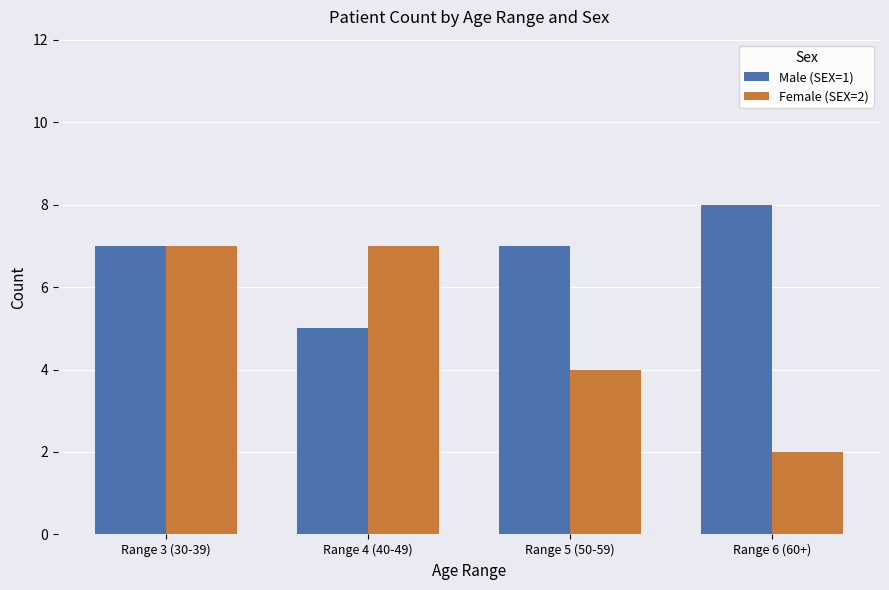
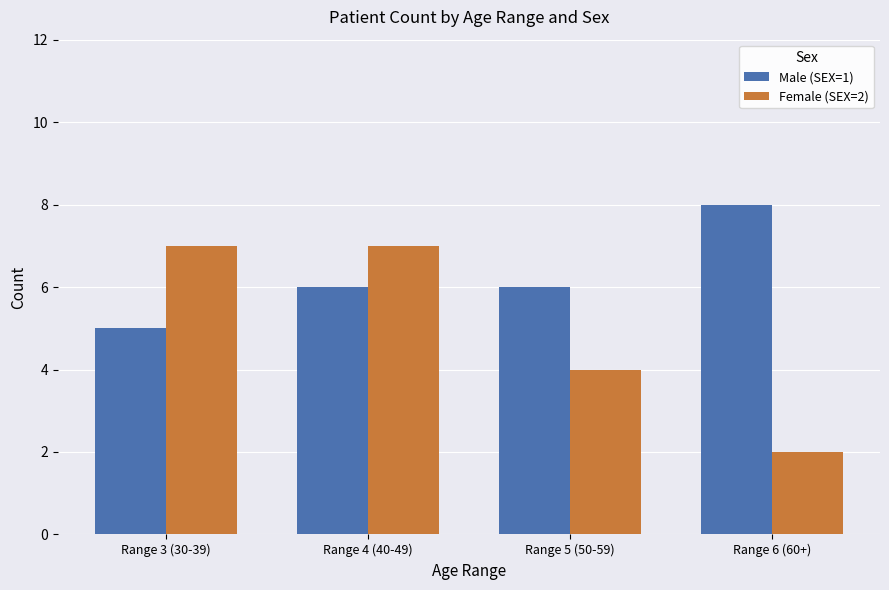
  {
    "Male (SEX=1)": {
-     "Range 3 (30-39)": 7,
-     "Range 4 (40-49)": 5,
-     "Range 5 (50-59)": 7,
+     "Range 3 (30-39)": 5,
+     "Range 4 (40-49)": 6,
+     "Range 5 (50-59)": 6,
      "Range 6 (60+)": 8
    },
    "Female (SEX=2)": {
      "Range 3 (30-39)": 7,
      "Range 4 (40-49)": 7,
      "Range 5 (50-59)": 4,
      "Range 6 (60+)": 2
    }
  }
